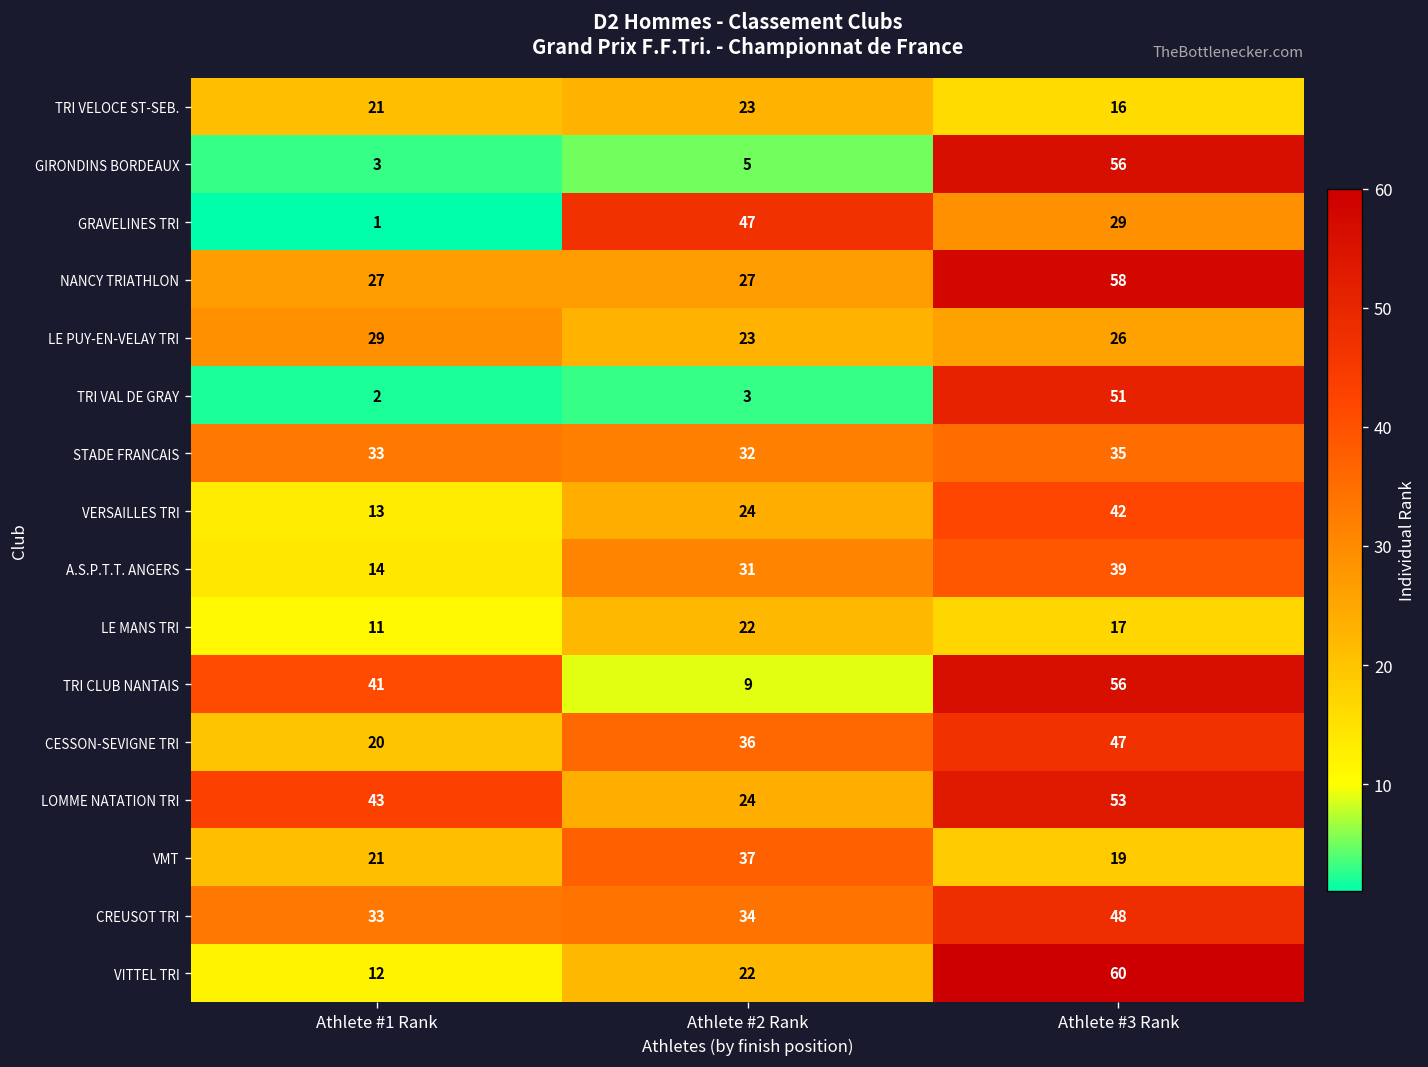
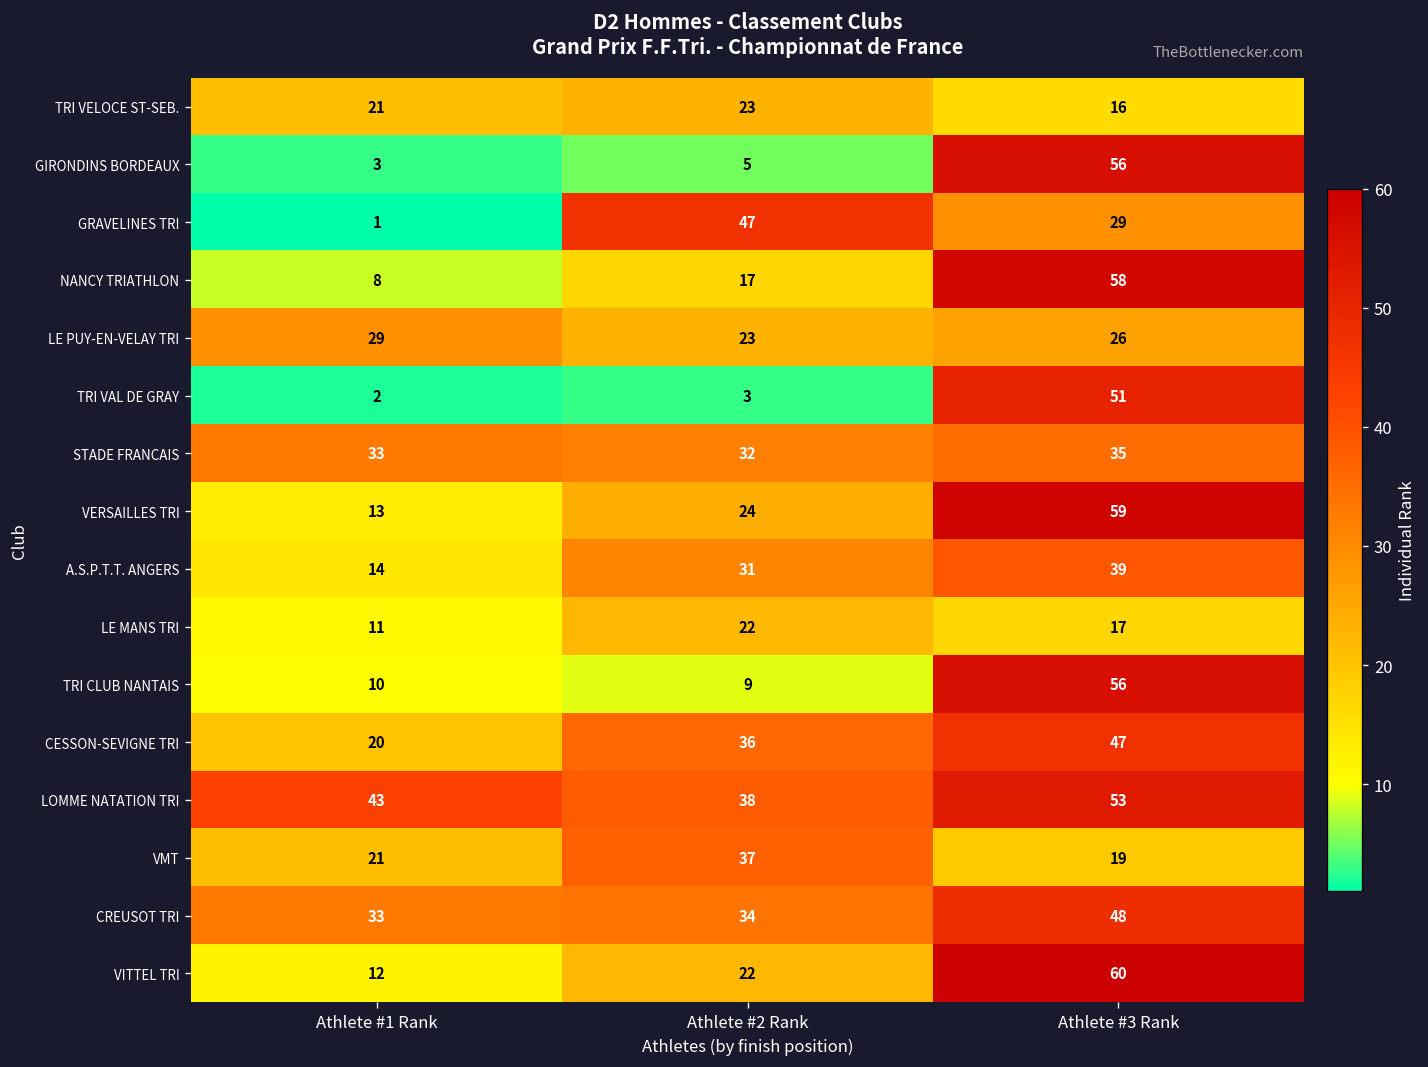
  {
    "TRI VELOCE ST-SEB.": {
      "Athlete #1 Rank": 21,
      "Athlete #2 Rank": 23,
      "Athlete #3 Rank": 16
    },
    "GIRONDINS BORDEAUX": {
      "Athlete #1 Rank": 3,
      "Athlete #2 Rank": 5,
      "Athlete #3 Rank": 56
    },
    "GRAVELINES TRI": {
      "Athlete #1 Rank": 1,
      "Athlete #2 Rank": 47,
      "Athlete #3 Rank": 29
    },
    "NANCY TRIATHLON": {
-     "Athlete #1 Rank": 27,
-     "Athlete #2 Rank": 27,
+     "Athlete #1 Rank": 8,
+     "Athlete #2 Rank": 17,
      "Athlete #3 Rank": 58
    },
    "LE PUY-EN-VELAY TRI": {
      "Athlete #1 Rank": 29,
      "Athlete #2 Rank": 23,
      "Athlete #3 Rank": 26
    },
    "TRI VAL DE GRAY": {
      "Athlete #1 Rank": 2,
      "Athlete #2 Rank": 3,
      "Athlete #3 Rank": 51
    },
    "STADE FRANCAIS": {
      "Athlete #1 Rank": 33,
      "Athlete #2 Rank": 32,
      "Athlete #3 Rank": 35
    },
    "VERSAILLES TRI": {
      "Athlete #1 Rank": 13,
      "Athlete #2 Rank": 24,
-     "Athlete #3 Rank": 42
+     "Athlete #3 Rank": 59
    },
    "A.S.P.T.T. ANGERS": {
      "Athlete #1 Rank": 14,
      "Athlete #2 Rank": 31,
      "Athlete #3 Rank": 39
    },
    "LE MANS TRI": {
      "Athlete #1 Rank": 11,
      "Athlete #2 Rank": 22,
      "Athlete #3 Rank": 17
    },
    "TRI CLUB NANTAIS": {
-     "Athlete #1 Rank": 41,
+     "Athlete #1 Rank": 10,
      "Athlete #2 Rank": 9,
      "Athlete #3 Rank": 56
    },
    "CESSON-SEVIGNE TRI": {
      "Athlete #1 Rank": 20,
      "Athlete #2 Rank": 36,
      "Athlete #3 Rank": 47
    },
    "LOMME NATATION TRI": {
      "Athlete #1 Rank": 43,
-     "Athlete #2 Rank": 24,
+     "Athlete #2 Rank": 38,
      "Athlete #3 Rank": 53
    },
    "VMT": {
      "Athlete #1 Rank": 21,
      "Athlete #2 Rank": 37,
      "Athlete #3 Rank": 19
    },
    "CREUSOT TRI": {
      "Athlete #1 Rank": 33,
      "Athlete #2 Rank": 34,
      "Athlete #3 Rank": 48
    },
    "VITTEL TRI": {
      "Athlete #1 Rank": 12,
      "Athlete #2 Rank": 22,
      "Athlete #3 Rank": 60
    }
  }
